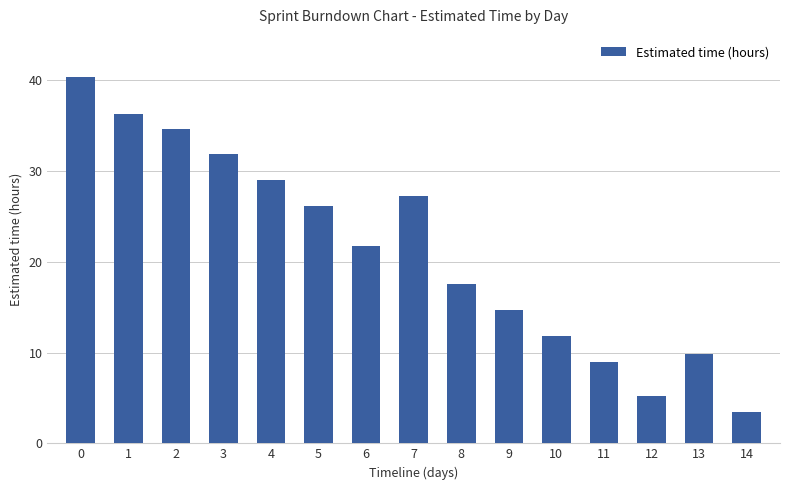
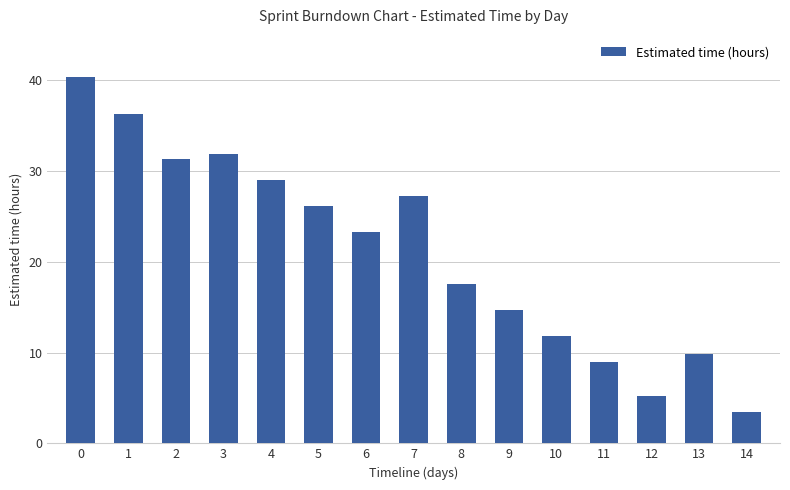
  {
    "0": 40,
    "1": 36,
-   "2": 35,
+   "2": 31,
    "3": 32,
    "4": 29,
    "5": 26,
-   "6": 22,
+   "6": 23,
    "7": 27,
    "8": 18,
    "9": 15,
    "10": 12,
    "11": 9,
    "12": 5,
    "13": 10,
    "14": 4
  }
